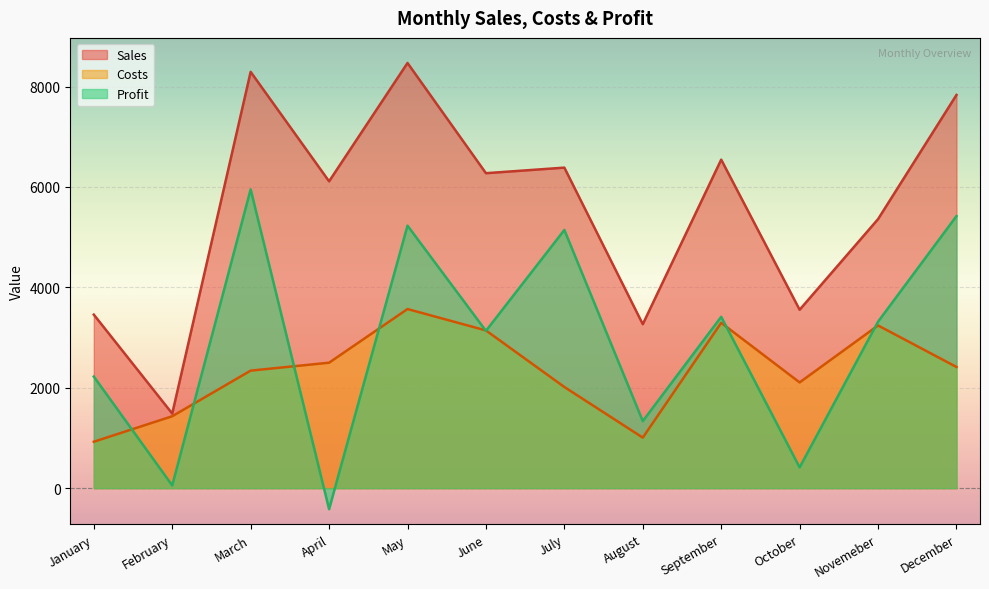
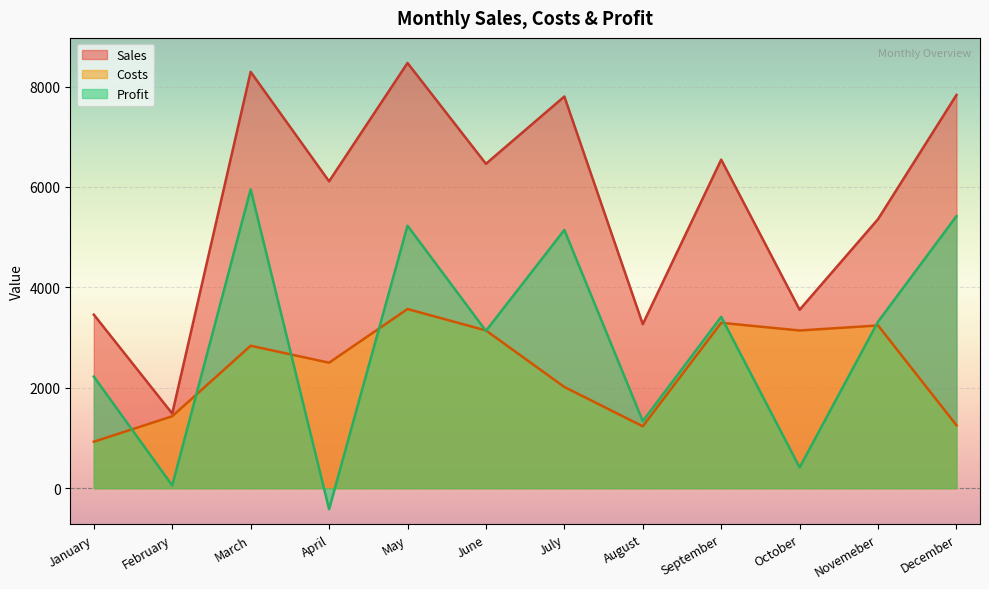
  {
    "Sales": {
      "January": 3500,
      "February": 1500,
      "March": 8300,
      "April": 6100,
      "May": 8500,
-     "June": 6300,
-     "July": 6400,
+     "June": 6500,
+     "July": 7800,
      "August": 3300,
      "September": 6500,
      "October": 3600,
      "Novemeber": 5400,
      "December": 7800
    },
    "Costs": {
      "January": 900,
      "February": 1400,
-     "March": 2300,
+     "March": 2800,
      "April": 2500,
      "May": 3600,
      "July": 2000,
-     "August": 1000,
+     "August": 1200,
      "September": 3300,
-     "October": 2100,
+     "October": 3100,
      "Novemeber": 3200,
-     "December": 2400
+     "December": 1300
    }
  }
